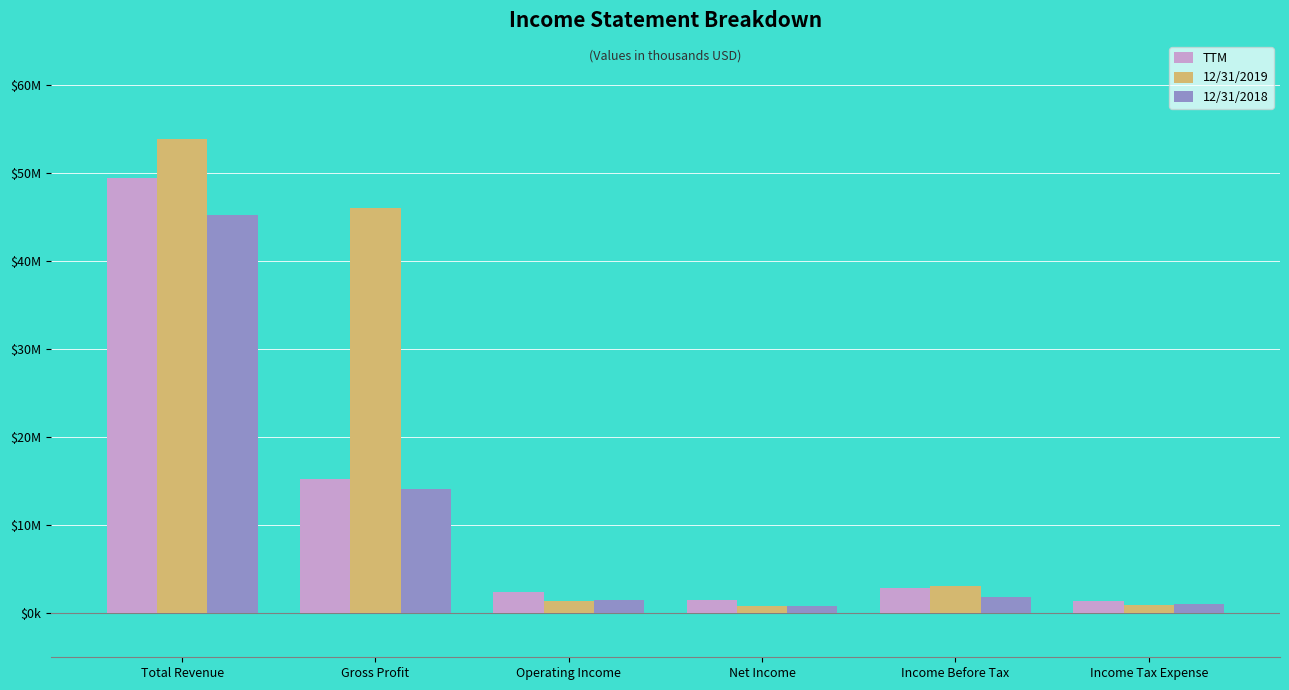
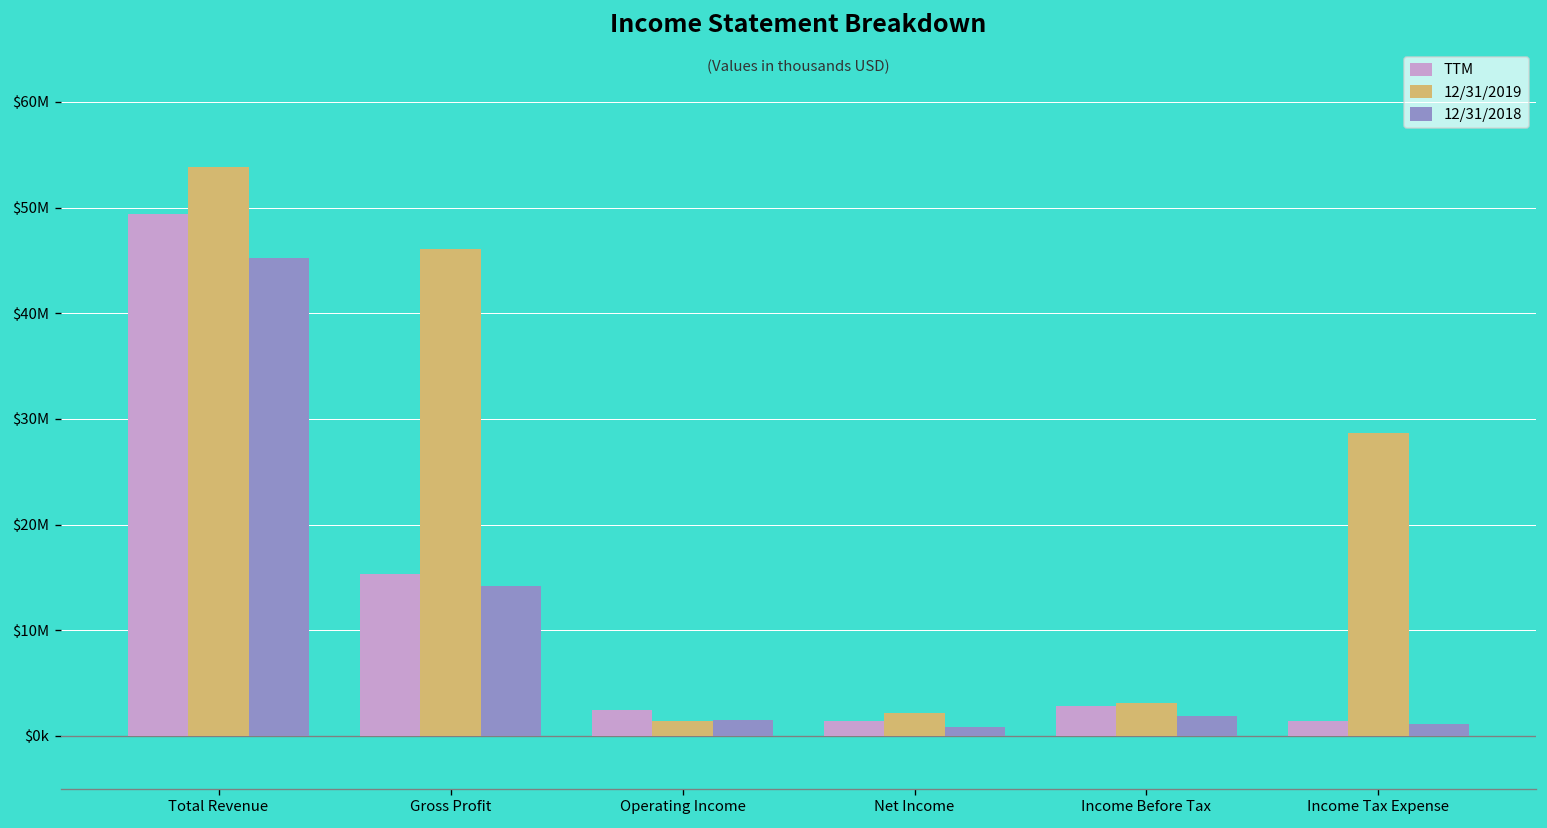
  {
    "12/31/2019": {
      "Total Revenue": "$54000000",
      "Gross Profit": "$46000000",
      "Operating Income": "$1000000",
-     "Net Income": "$1000000",
+     "Net Income": "$2000000",
      "Income Before Tax": "$3000000",
-     "Income Tax Expense": "$1000000"
+     "Income Tax Expense": "$29000000"
    }
  }
